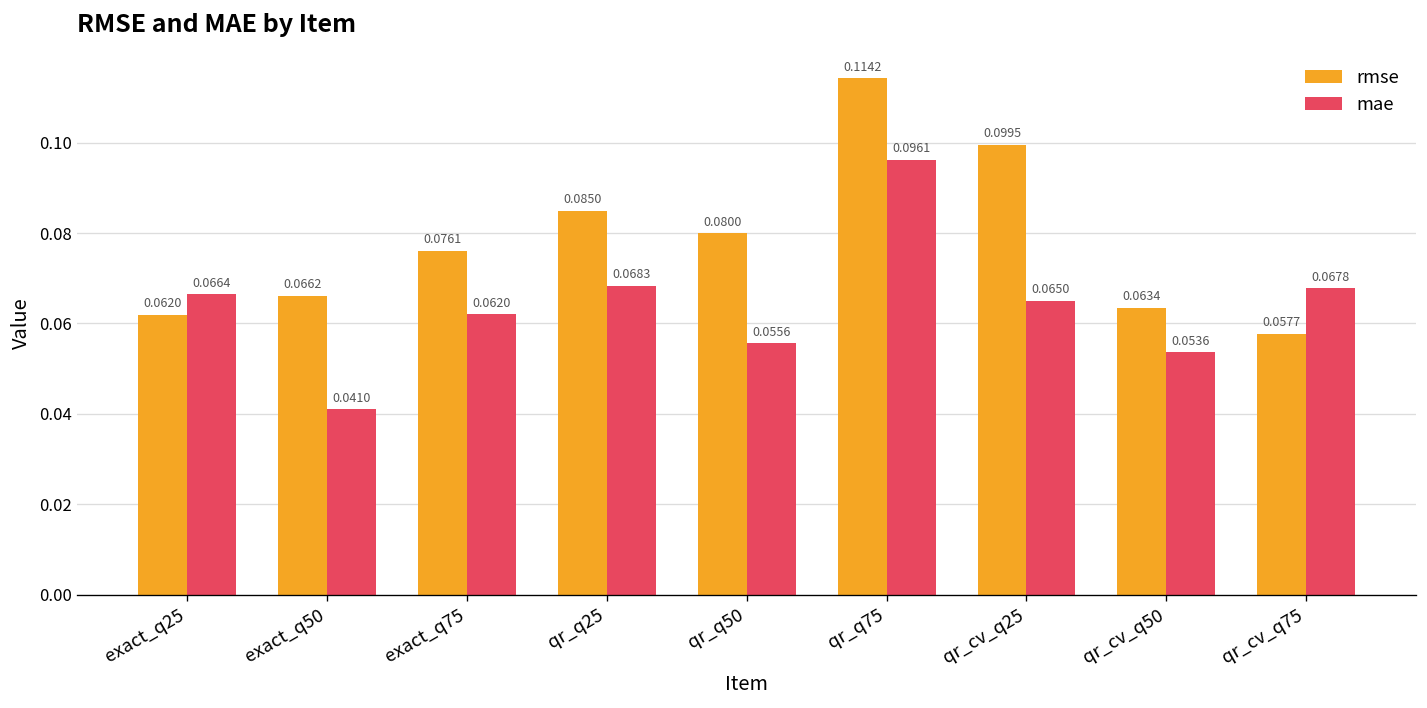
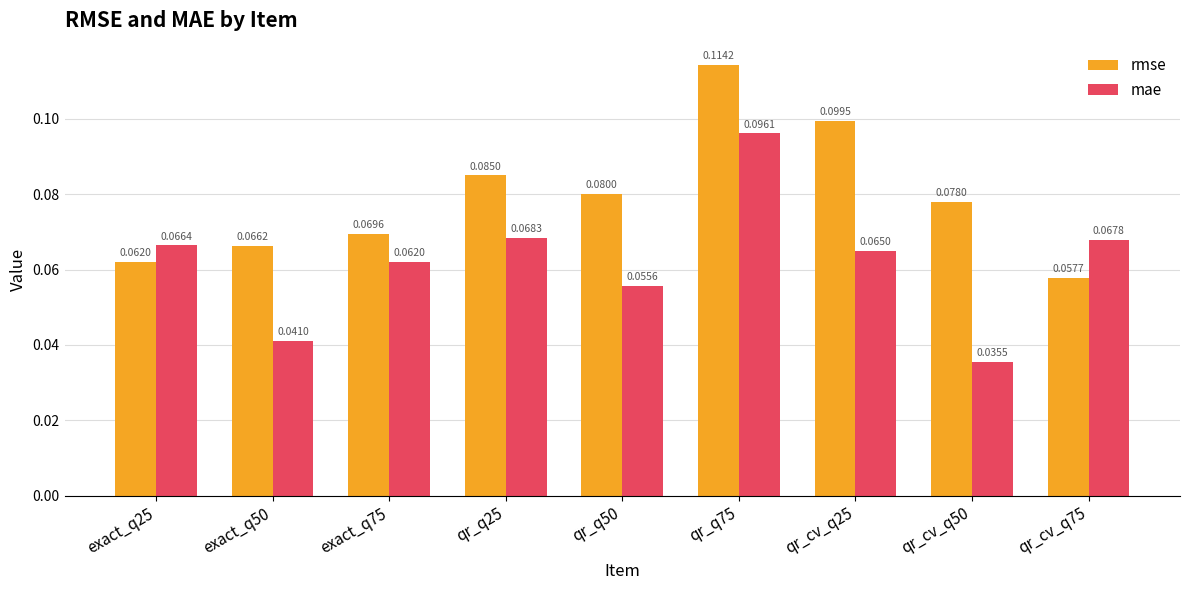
  {
    "rmse": {
      "exact_q25": 0.0620,
      "exact_q50": 0.0662,
-     "exact_q75": 0.0761,
+     "exact_q75": 0.0696,
      "qr_q25": 0.0850,
      "qr_q50": 0.0800,
      "qr_q75": 0.1142,
      "qr_cv_q25": 0.0995,
-     "qr_cv_q50": 0.0634,
+     "qr_cv_q50": 0.0780,
      "qr_cv_q75": 0.0577
    },
    "mae": {
      "exact_q25": 0.0664,
      "exact_q50": 0.0410,
      "exact_q75": 0.0620,
      "qr_q25": 0.0683,
      "qr_q50": 0.0556,
      "qr_q75": 0.0961,
      "qr_cv_q25": 0.0650,
-     "qr_cv_q50": 0.0536,
+     "qr_cv_q50": 0.0355,
      "qr_cv_q75": 0.0678
    }
  }
